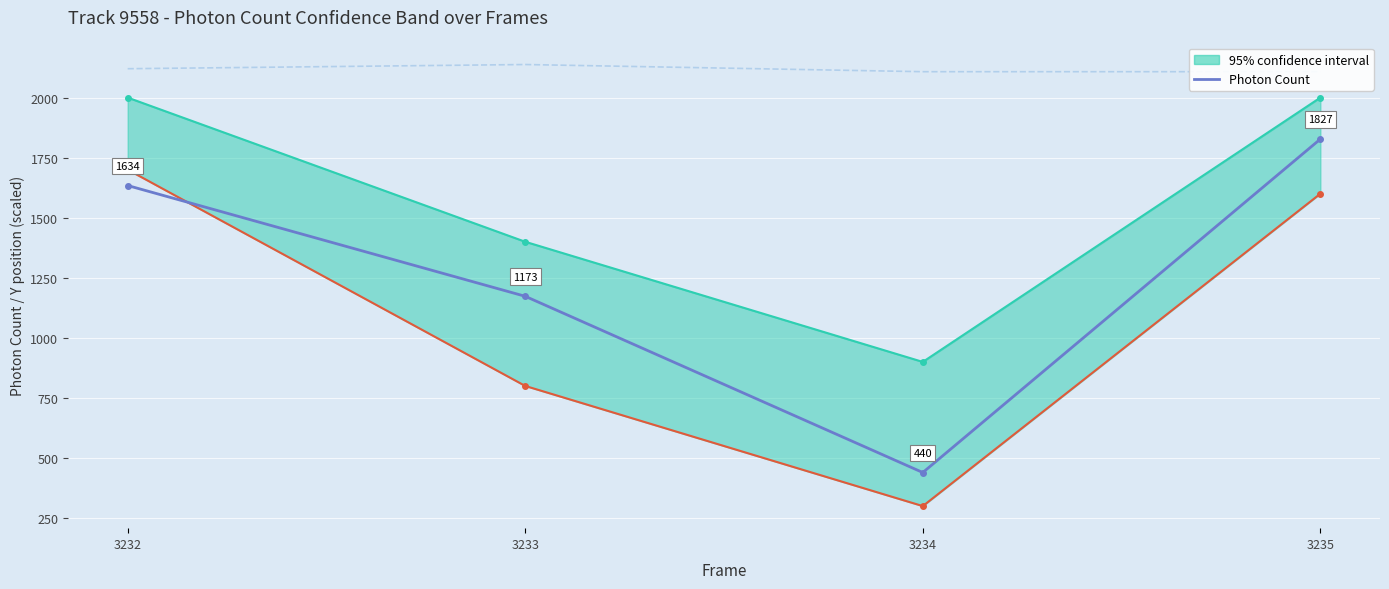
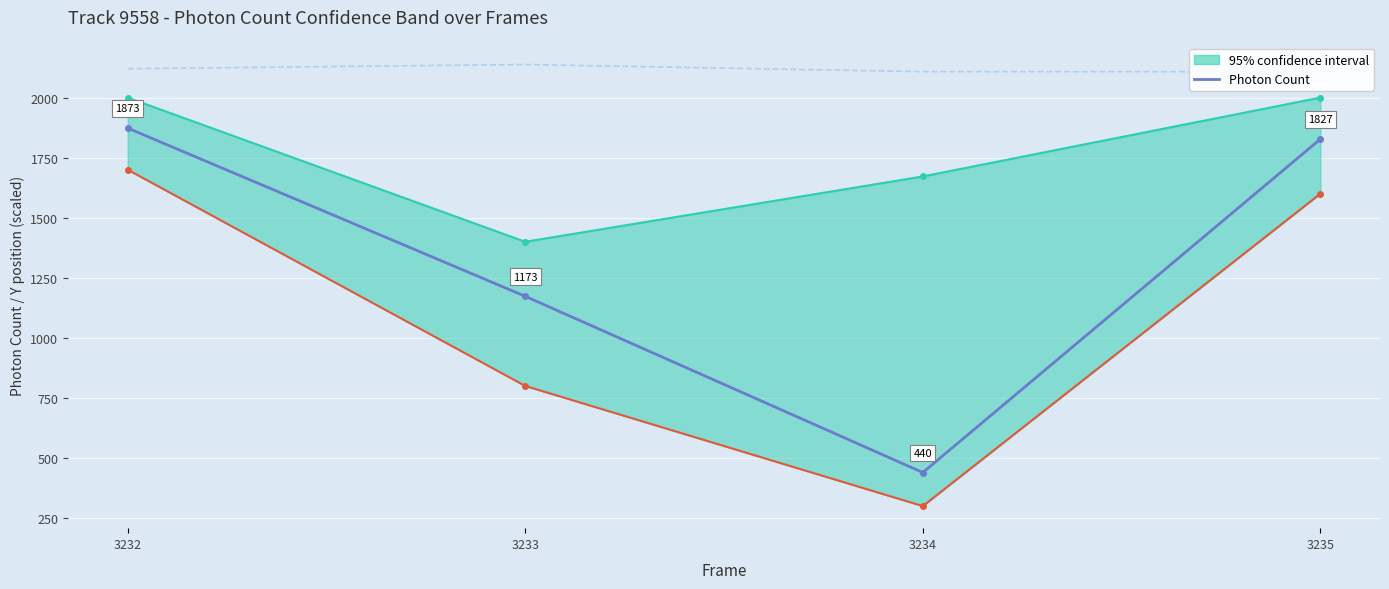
  {
    "95% confidence interval": {
      "3233": 1400,
-     "3234": 900,
+     "3234": 1670,
      "3235": 2000
    },
    "Photon Count": {
-     "3232": 1634
+     "3232": 1873
    }
  }
